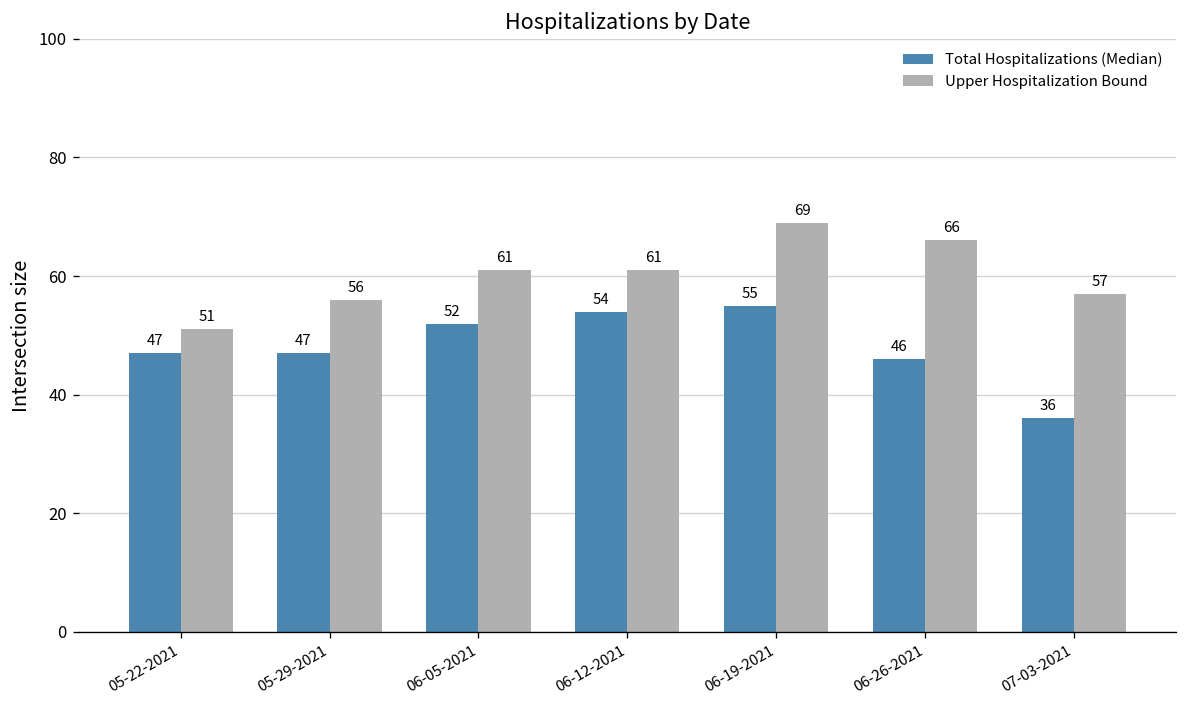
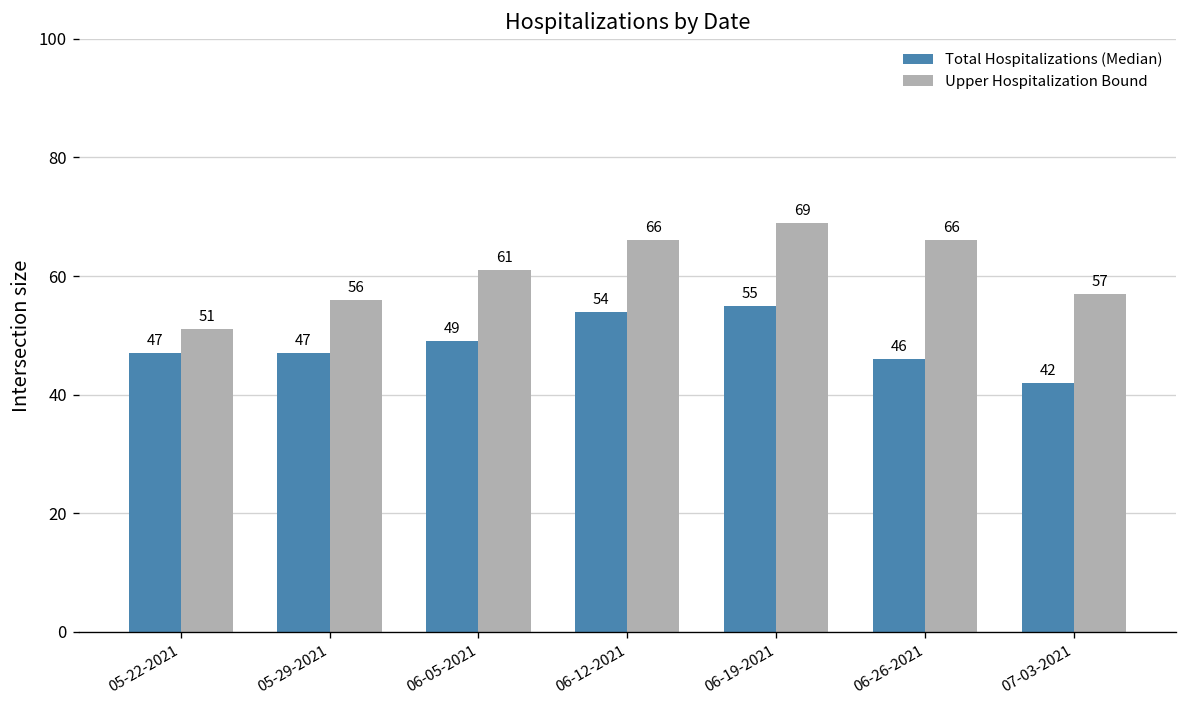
  {
    "Total Hospitalizations (Median)": {
      "05-22-2021": 47,
      "05-29-2021": 47,
-     "06-05-2021": 52,
+     "06-05-2021": 49,
      "06-12-2021": 54,
      "06-19-2021": 55,
      "06-26-2021": 46,
-     "07-03-2021": 36
+     "07-03-2021": 42
    },
    "Upper Hospitalization Bound": {
      "05-22-2021": 51,
      "05-29-2021": 56,
      "06-05-2021": 61,
-     "06-12-2021": 61,
+     "06-12-2021": 66,
      "06-19-2021": 69,
      "06-26-2021": 66,
      "07-03-2021": 57
    }
  }
